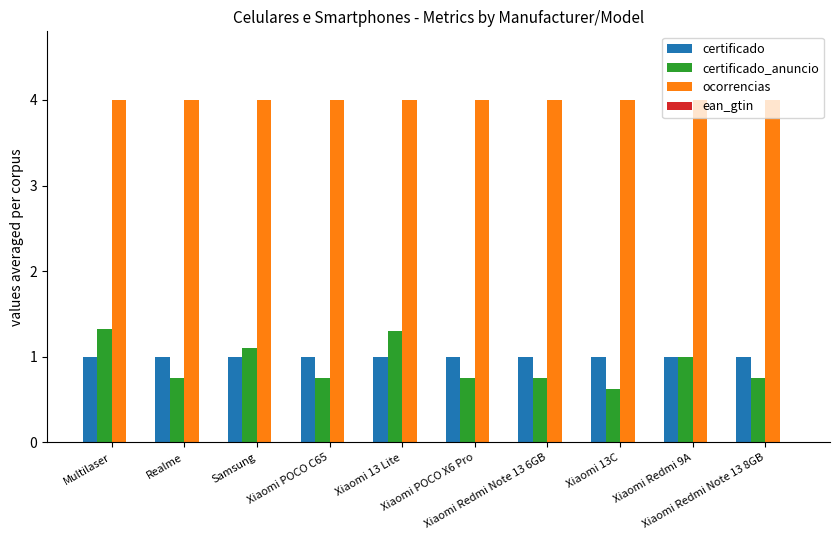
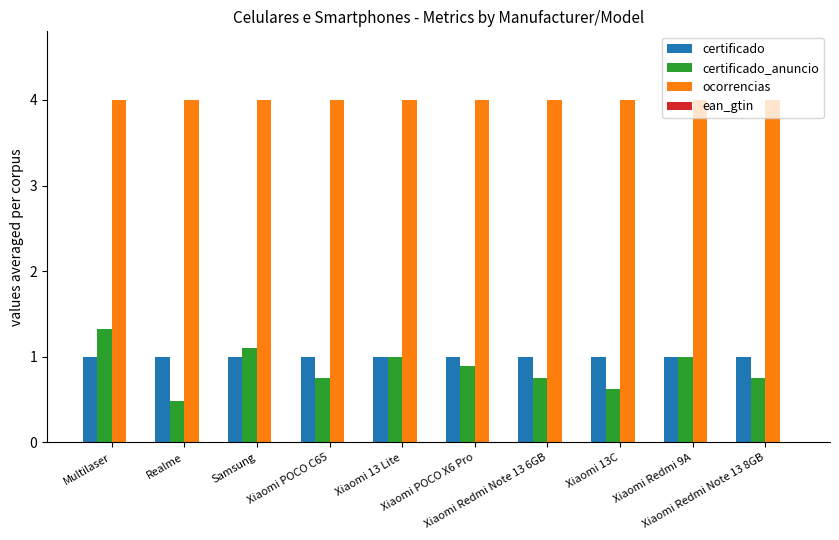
  {
    "certificado": {
      "Multilaser": 1.0,
      "Realme": 1.0,
      "Samsung": 1.0,
      "Xiaomi POCO C65": 1.0,
      "Xiaomi 13 Lite": 1.0,
      "Xiaomi POCO X6 Pro": 1.0,
      "Xiaomi Redmi Note 13 6GB": 1.0,
      "Xiaomi 13C": 1.0,
      "Xiaomi Redmi 9A": 1.0,
      "Xiaomi Redmi Note 13 8GB": 1.0
    },
    "certificado_anuncio": {
      "Multilaser": 1.3,
-     "Realme": 0.8,
+     "Realme": 0.5,
      "Samsung": 1.1,
      "Xiaomi POCO C65": 0.8,
-     "Xiaomi 13 Lite": 1.3,
-     "Xiaomi POCO X6 Pro": 0.8,
+     "Xiaomi 13 Lite": 1.0,
+     "Xiaomi POCO X6 Pro": 0.9,
      "Xiaomi Redmi Note 13 6GB": 0.8,
      "Xiaomi 13C": 0.6,
      "Xiaomi Redmi 9A": 1.0,
      "Xiaomi Redmi Note 13 8GB": 0.8
    },
    "ocorrencias": {
      "Multilaser": 4.0,
      "Realme": 4.0,
      "Samsung": 4.0,
      "Xiaomi POCO C65": 4.0,
      "Xiaomi 13 Lite": 4.0,
      "Xiaomi POCO X6 Pro": 4.0,
      "Xiaomi Redmi Note 13 6GB": 4.0,
      "Xiaomi 13C": 4.0
    },
    "ean_gtin": {
      "Multilaser": 0.0,
      "Realme": 0.0,
      "Samsung": 0.0,
      "Xiaomi POCO C65": 0.0,
      "Xiaomi 13 Lite": 0.0,
      "Xiaomi POCO X6 Pro": 0.0,
      "Xiaomi Redmi Note 13 6GB": 0.0,
      "Xiaomi 13C": 0.0,
      "Xiaomi Redmi 9A": 0.0,
      "Xiaomi Redmi Note 13 8GB": 0.0
    }
  }
